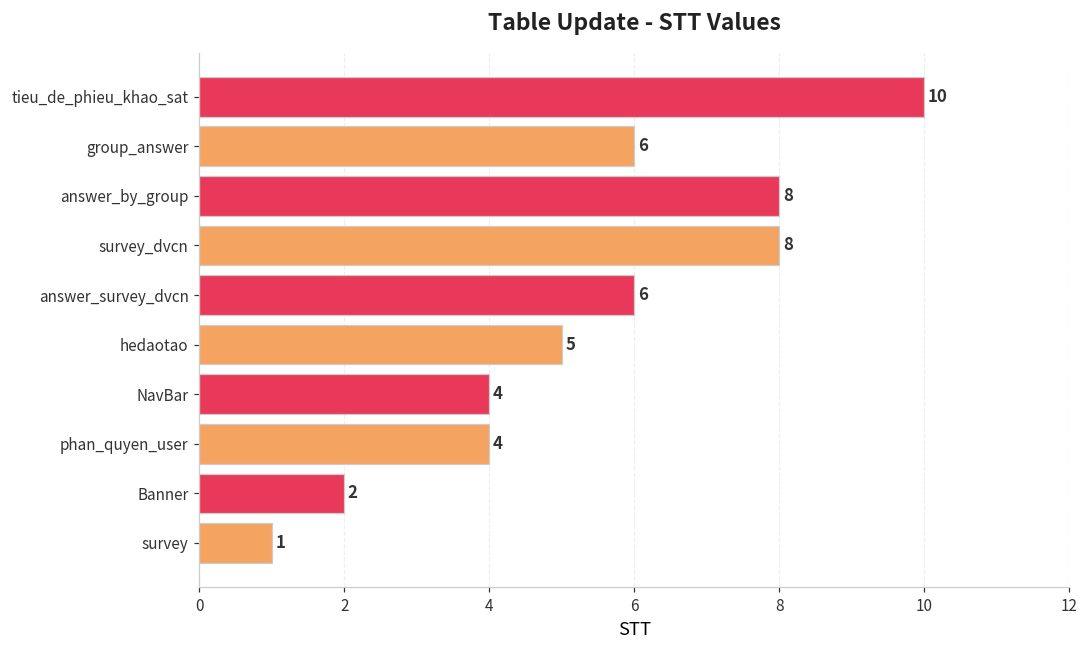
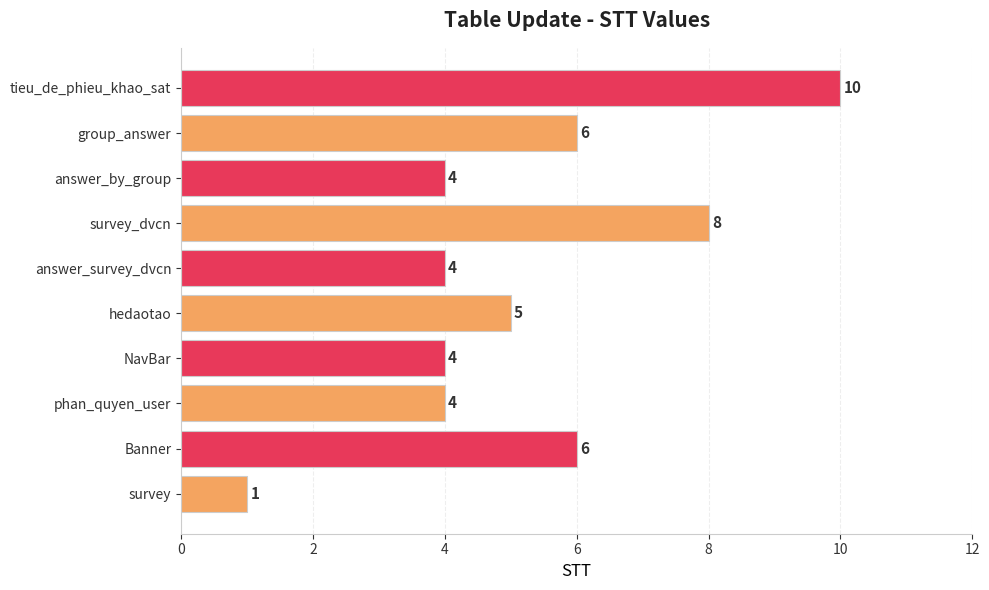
  {
    "tieu_de_phieu_khao_sat": 10,
    "group_answer": 6,
-   "answer_by_group": 8,
+   "answer_by_group": 4,
    "survey_dvcn": 8,
-   "answer_survey_dvcn": 6,
+   "answer_survey_dvcn": 4,
    "hedaotao": 5,
    "NavBar": 4,
    "phan_quyen_user": 4,
-   "Banner": 2,
+   "Banner": 6,
    "survey": 1
  }
